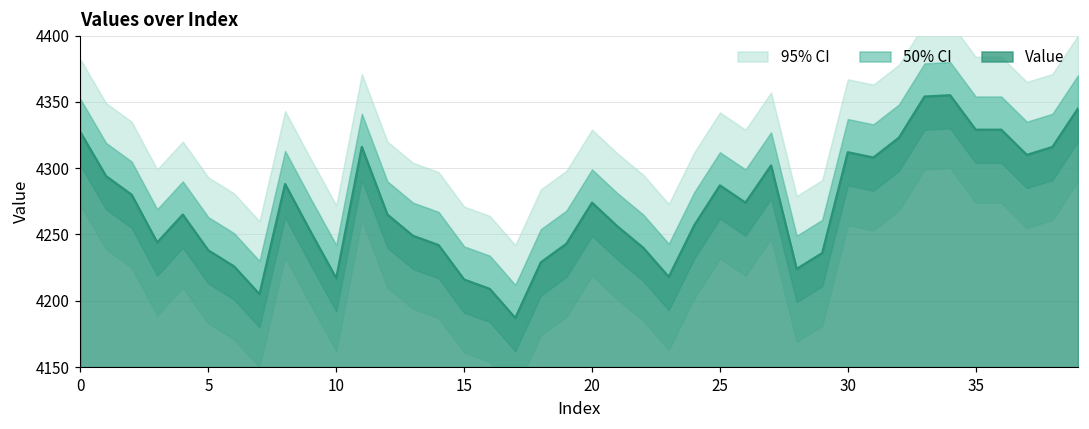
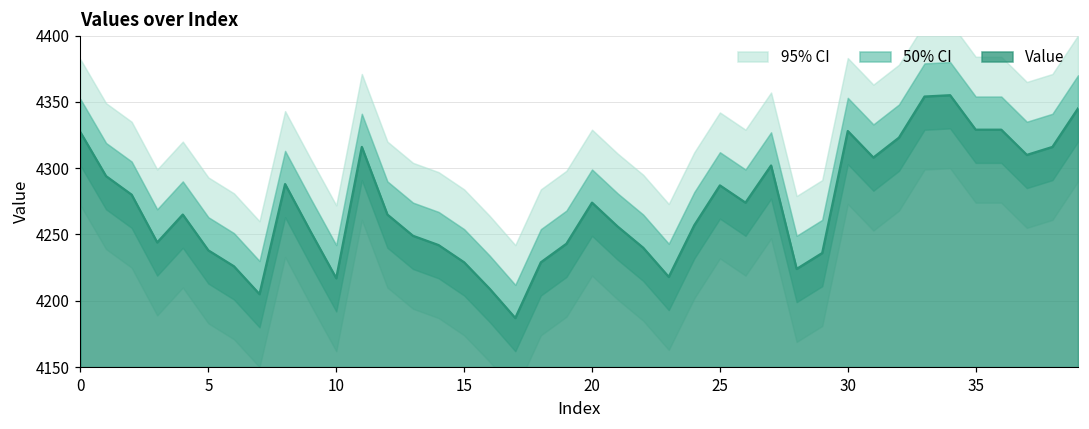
  {
    "Value": {
      "0": 4327,
      "5": 4238,
      "10": 4217,
-     "15": 4216,
+     "15": 4229,
      "20": 4274,
      "25": 4287,
-     "30": 4312,
+     "30": 4328,
      "35": 4329
    }
  }
